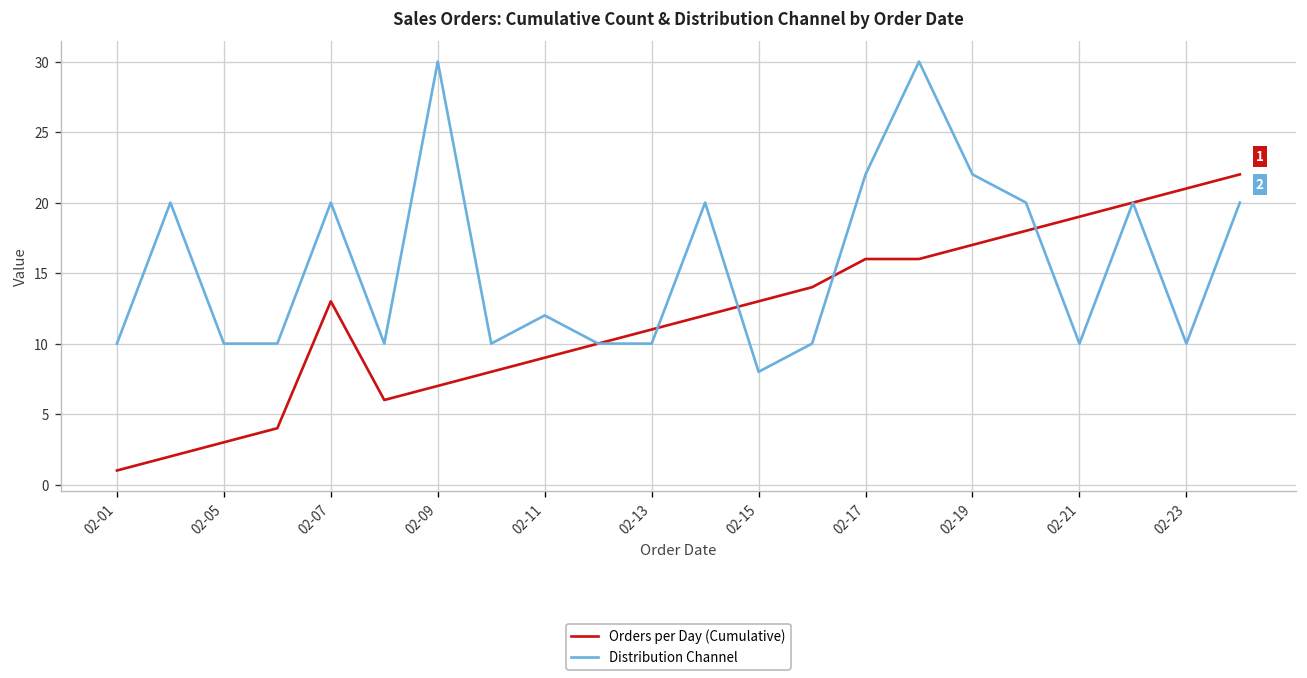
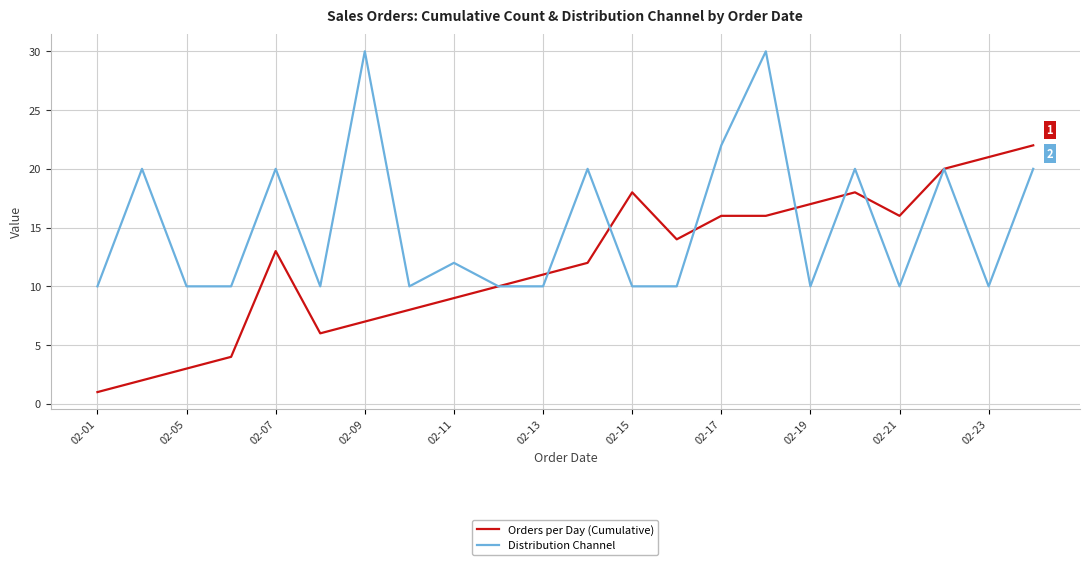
  {
    "Orders per Day (Cumulative)": {
      "02-01": 1,
      "02-05": 3,
      "02-07": 13,
      "02-09": 7,
      "02-11": 9,
      "02-13": 11,
-     "02-15": 13,
+     "02-15": 18,
      "02-17": 16,
      "02-19": 17,
-     "02-21": 19,
+     "02-21": 16,
      "02-23": 21
    },
    "Distribution Channel": {
      "02-01": 10,
      "02-05": 10,
      "02-07": 20,
      "02-09": 30,
      "02-11": 12,
      "02-13": 10,
-     "02-15": 8,
+     "02-15": 10,
      "02-17": 22,
-     "02-19": 22,
+     "02-19": 10,
      "02-21": 10,
      "02-23": 10
    }
  }
